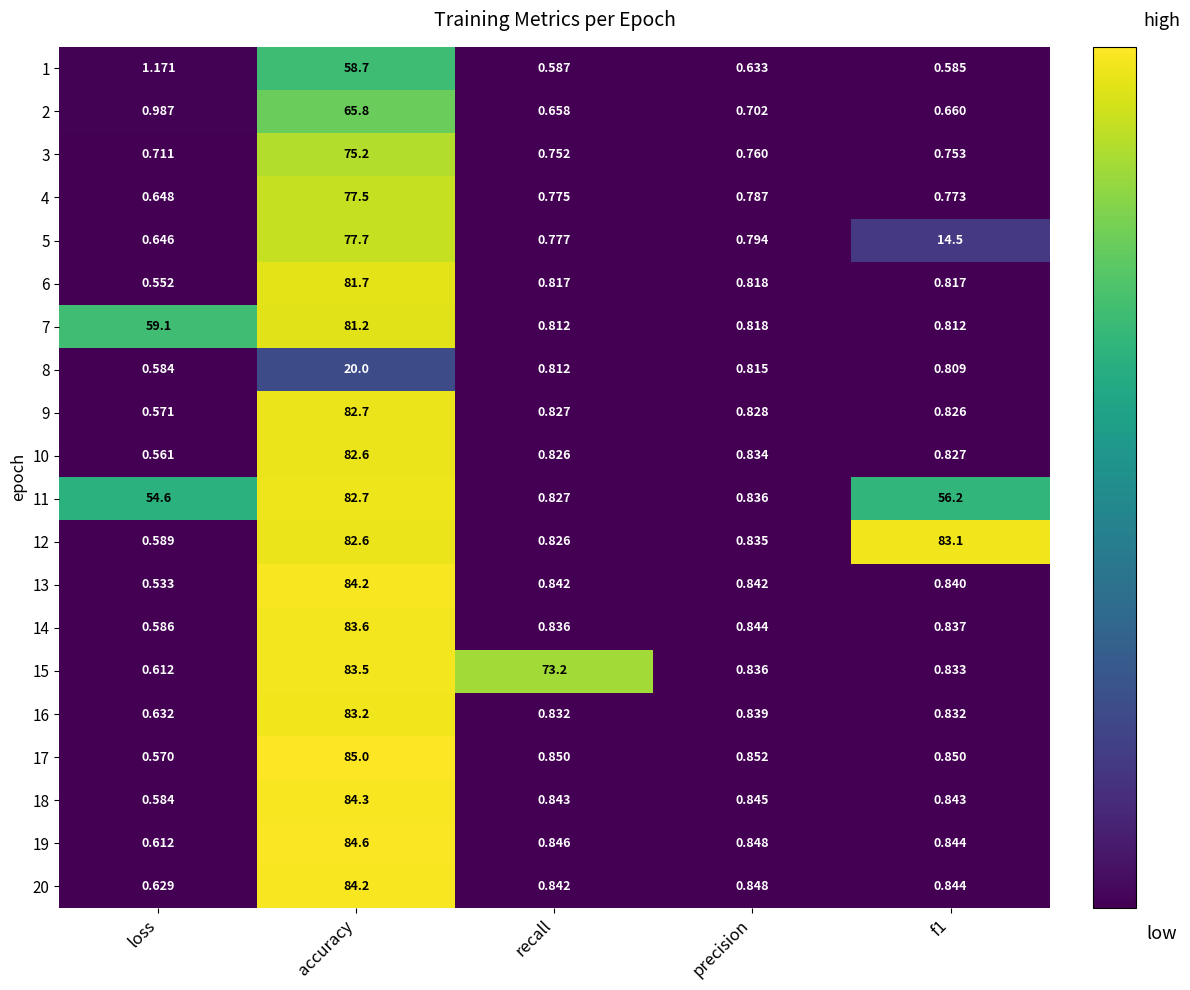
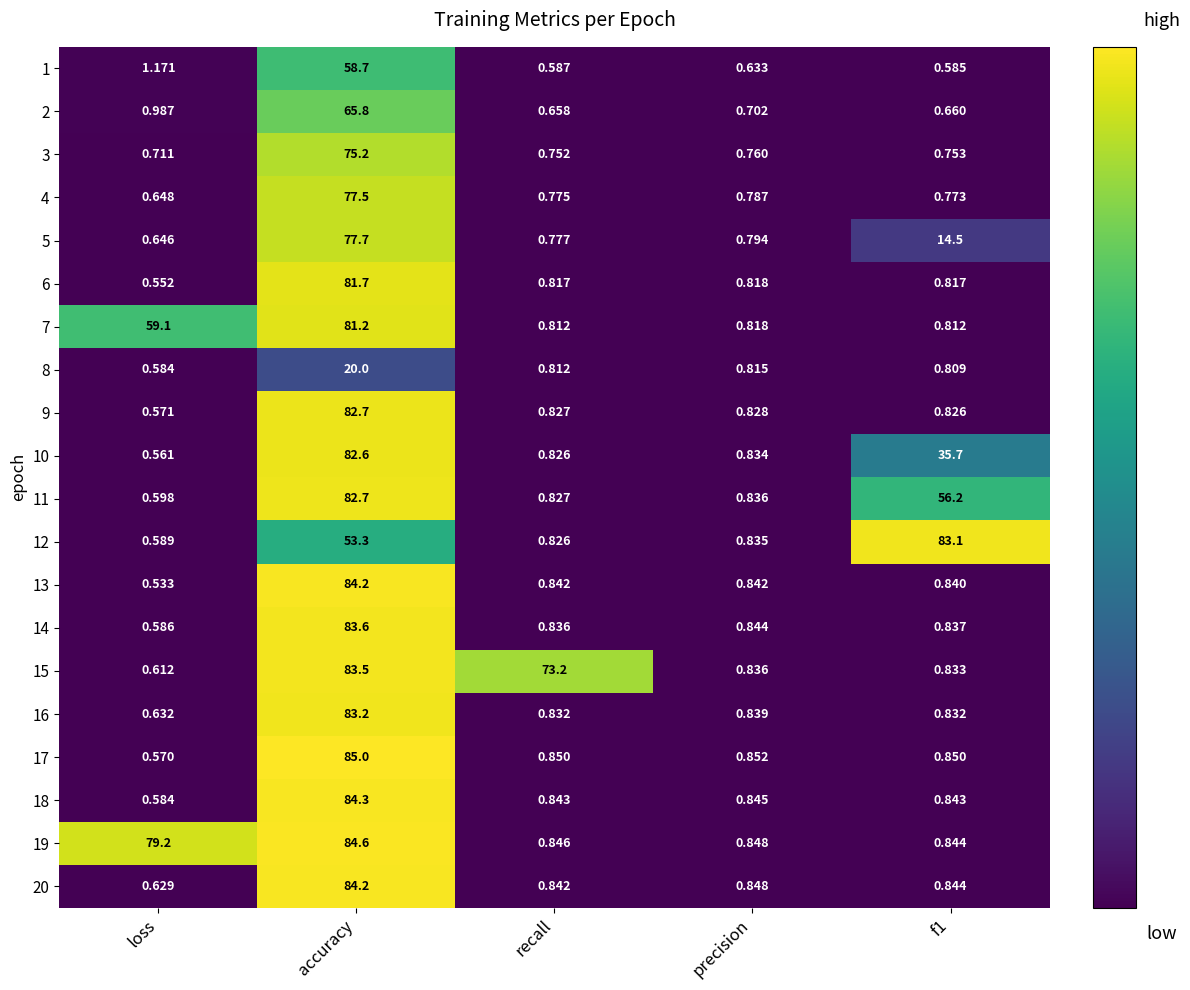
  {
    "1": {
      "loss": 1.171,
      "accuracy": 58.7,
      "recall": 0.587,
      "precision": 0.633,
      "f1": 0.585
    },
    "2": {
      "loss": 0.987,
      "accuracy": 65.8,
      "recall": 0.658,
      "precision": 0.702,
      "f1": 0.660
    },
    "3": {
      "loss": 0.711,
      "accuracy": 75.2,
      "recall": 0.752,
      "precision": 0.760,
      "f1": 0.753
    },
    "4": {
      "loss": 0.648,
      "accuracy": 77.5,
      "recall": 0.775,
      "precision": 0.787,
      "f1": 0.773
    },
    "5": {
      "loss": 0.646,
      "accuracy": 77.7,
      "recall": 0.777,
      "precision": 0.794,
      "f1": 14.5
    },
    "6": {
      "loss": 0.552,
      "accuracy": 81.7,
      "recall": 0.817,
      "precision": 0.818,
      "f1": 0.817
    },
    "7": {
      "loss": 59.1,
      "accuracy": 81.2,
      "recall": 0.812,
      "precision": 0.818,
      "f1": 0.812
    },
    "8": {
      "loss": 0.584,
      "accuracy": 20.0,
      "recall": 0.812,
      "precision": 0.815,
      "f1": 0.809
    },
    "9": {
      "loss": 0.571,
      "accuracy": 82.7,
      "recall": 0.827,
      "precision": 0.828,
      "f1": 0.826
    },
    "10": {
      "loss": 0.561,
      "accuracy": 82.6,
      "recall": 0.826,
      "precision": 0.834,
-     "f1": 0.827
+     "f1": 35.7
    },
    "11": {
-     "loss": 54.6,
+     "loss": 0.598,
      "accuracy": 82.7,
      "recall": 0.827,
      "precision": 0.836,
      "f1": 56.2
    },
    "12": {
      "loss": 0.589,
-     "accuracy": 82.6,
+     "accuracy": 53.3,
      "recall": 0.826,
      "precision": 0.835,
      "f1": 83.1
    },
    "13": {
      "loss": 0.533,
      "accuracy": 84.2,
      "recall": 0.842,
      "precision": 0.842,
      "f1": 0.840
    },
    "14": {
      "loss": 0.586,
      "accuracy": 83.6,
      "recall": 0.836,
      "precision": 0.844,
      "f1": 0.837
    },
    "15": {
      "loss": 0.612,
      "accuracy": 83.5,
      "recall": 73.2,
      "precision": 0.836,
      "f1": 0.833
    },
    "16": {
      "loss": 0.632,
      "accuracy": 83.2,
      "recall": 0.832,
      "precision": 0.839,
      "f1": 0.832
    },
    "17": {
      "loss": 0.570,
      "accuracy": 85.0,
      "recall": 0.850,
      "precision": 0.852,
      "f1": 0.850
    },
    "18": {
      "loss": 0.584,
      "accuracy": 84.3,
      "recall": 0.843,
      "precision": 0.845,
      "f1": 0.843
    },
    "19": {
-     "loss": 0.612,
+     "loss": 79.2,
      "accuracy": 84.6,
      "recall": 0.846,
      "precision": 0.848,
      "f1": 0.844
    },
    "20": {
      "loss": 0.629,
      "accuracy": 84.2,
      "recall": 0.842,
      "precision": 0.848,
      "f1": 0.844
    }
  }
